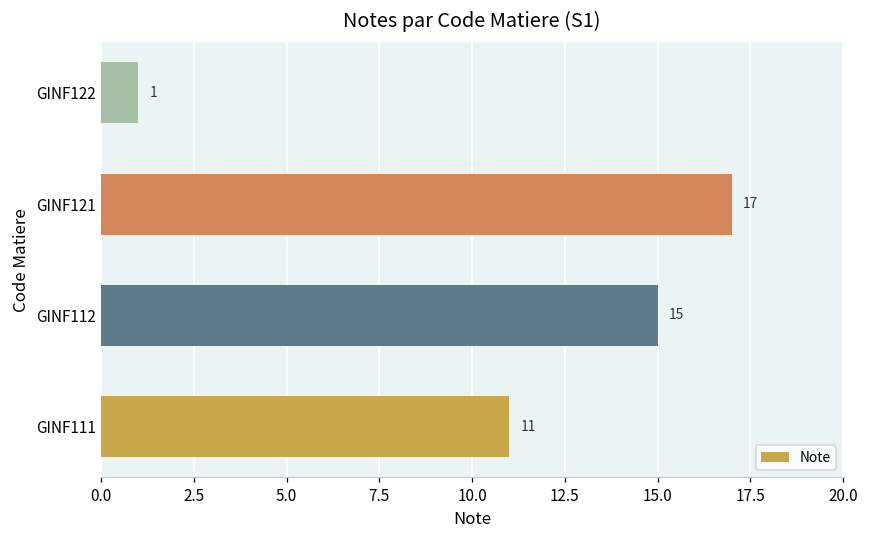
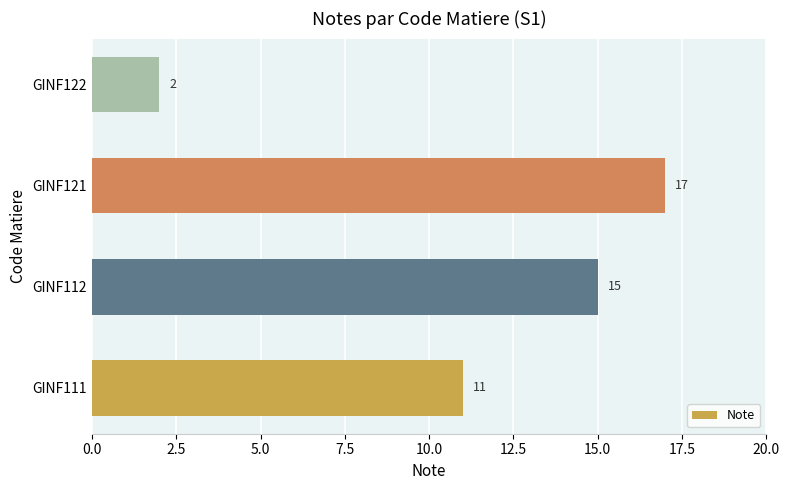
  {
-   "GINF122": 1,
+   "GINF122": 2,
    "GINF121": 17,
    "GINF112": 15,
    "GINF111": 11
  }
